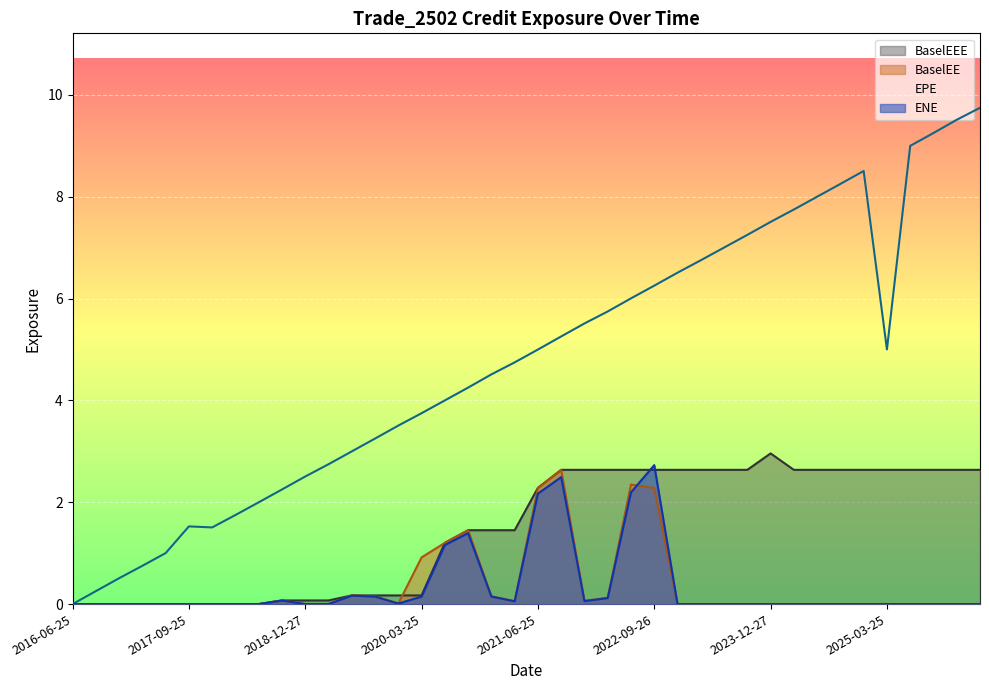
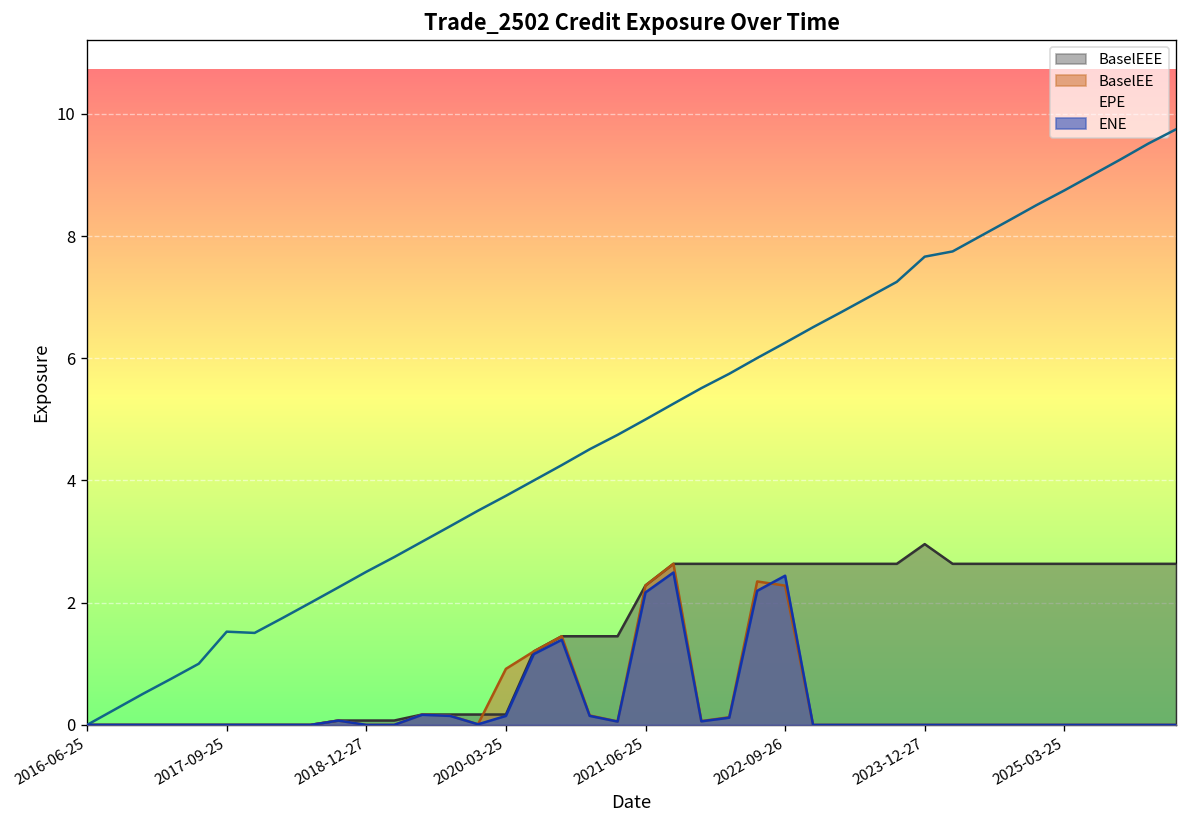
  {
    "BaselEEE": {
      "2018-12-27": 0.1,
      "2022-09-26": 2.6,
      "2023-12-27": 3.0,
      "2025-03-25": 2.6
    },
    "BaselEE": {
      "2020-03-25": 0.9,
      "2022-09-26": 2.3
    },
    "EPE": {
      "2017-09-25": 1.5,
      "2018-12-27": 2.5,
      "2020-03-25": 3.7,
      "2021-06-25": 5.0,
      "2022-09-26": 6.3,
-     "2023-12-27": 7.5,
-     "2025-03-25": 5.0
+     "2023-12-27": 7.7,
+     "2025-03-25": 8.7
    },
    "ENE": {
      "2021-06-25": 2.2,
-     "2022-09-26": 2.7
+     "2022-09-26": 2.4
    }
  }
